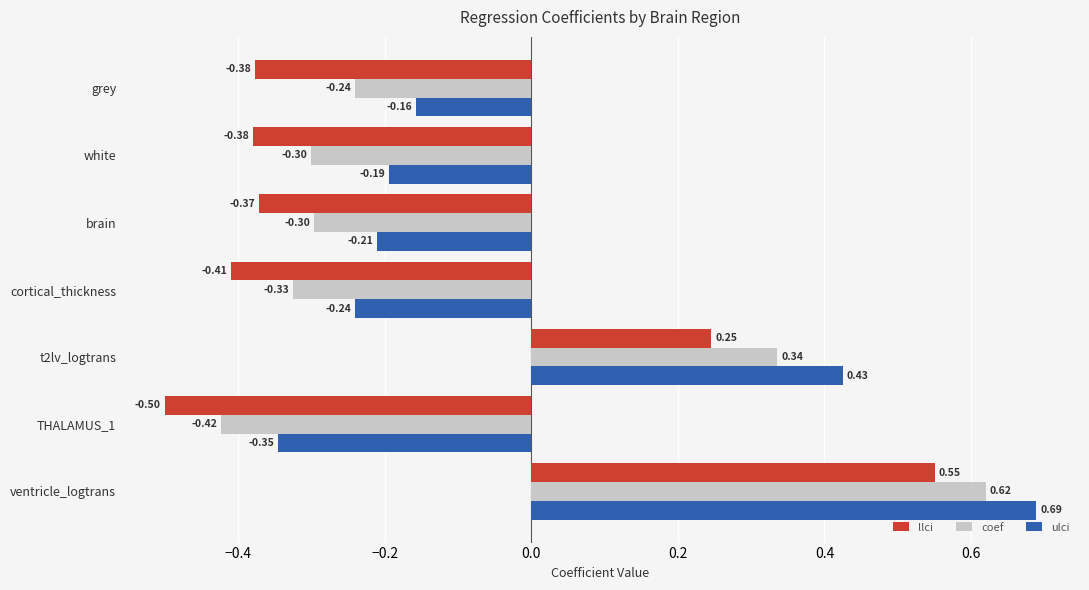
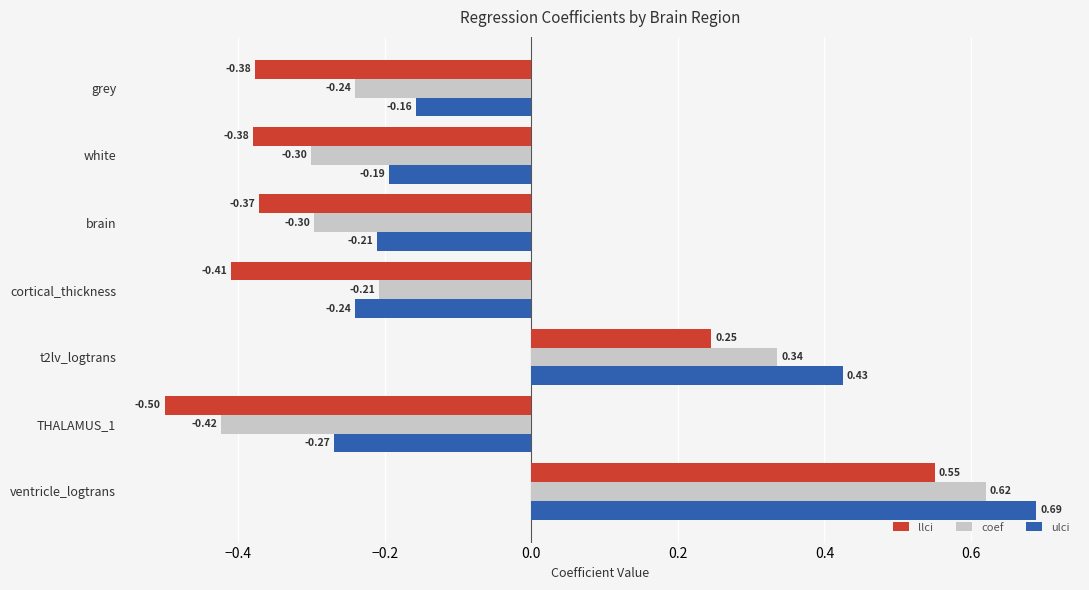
  {
    "llci": {
      "grey": -0.38,
      "white": -0.38,
      "brain": -0.37,
      "cortical_thickness": -0.41,
      "t2lv_logtrans": 0.25,
      "THALAMUS_1": -0.50,
      "ventricle_logtrans": 0.55
    },
    "coef": {
      "grey": -0.24,
      "white": -0.30,
      "brain": -0.30,
-     "cortical_thickness": -0.33,
+     "cortical_thickness": -0.21,
      "t2lv_logtrans": 0.34,
      "THALAMUS_1": -0.42,
      "ventricle_logtrans": 0.62
    },
    "ulci": {
      "grey": -0.16,
      "white": -0.19,
      "brain": -0.21,
      "cortical_thickness": -0.24,
      "t2lv_logtrans": 0.43,
-     "THALAMUS_1": -0.35,
+     "THALAMUS_1": -0.27,
      "ventricle_logtrans": 0.69
    }
  }
